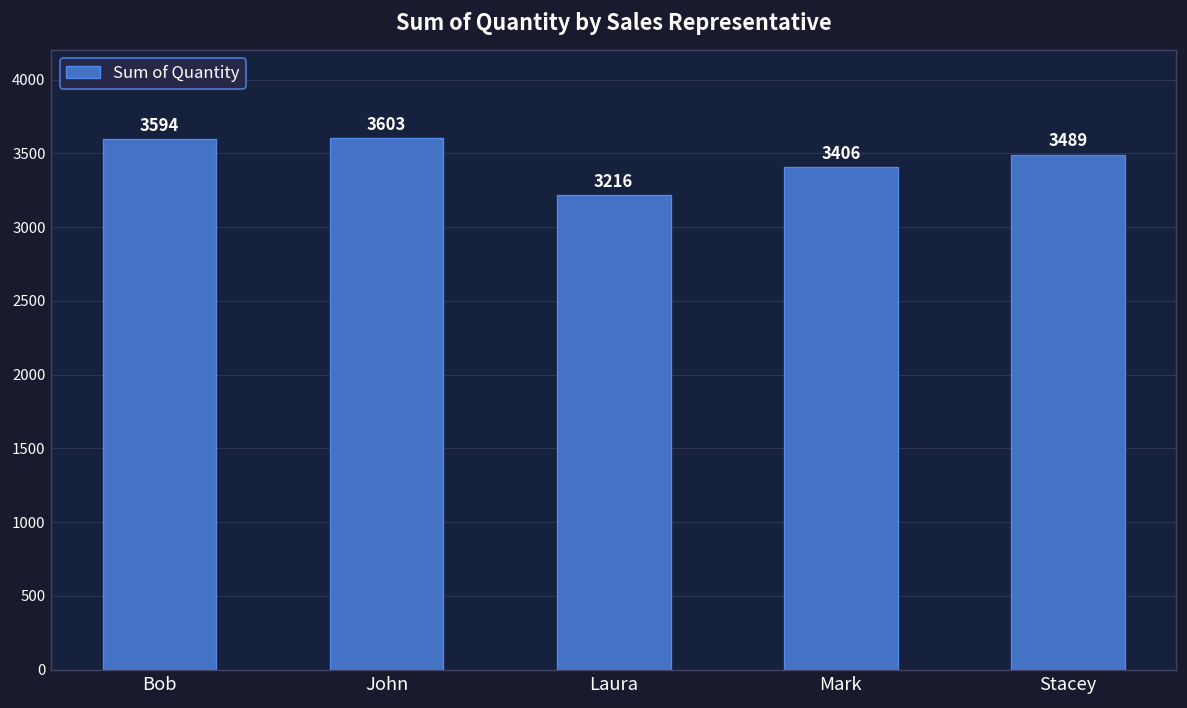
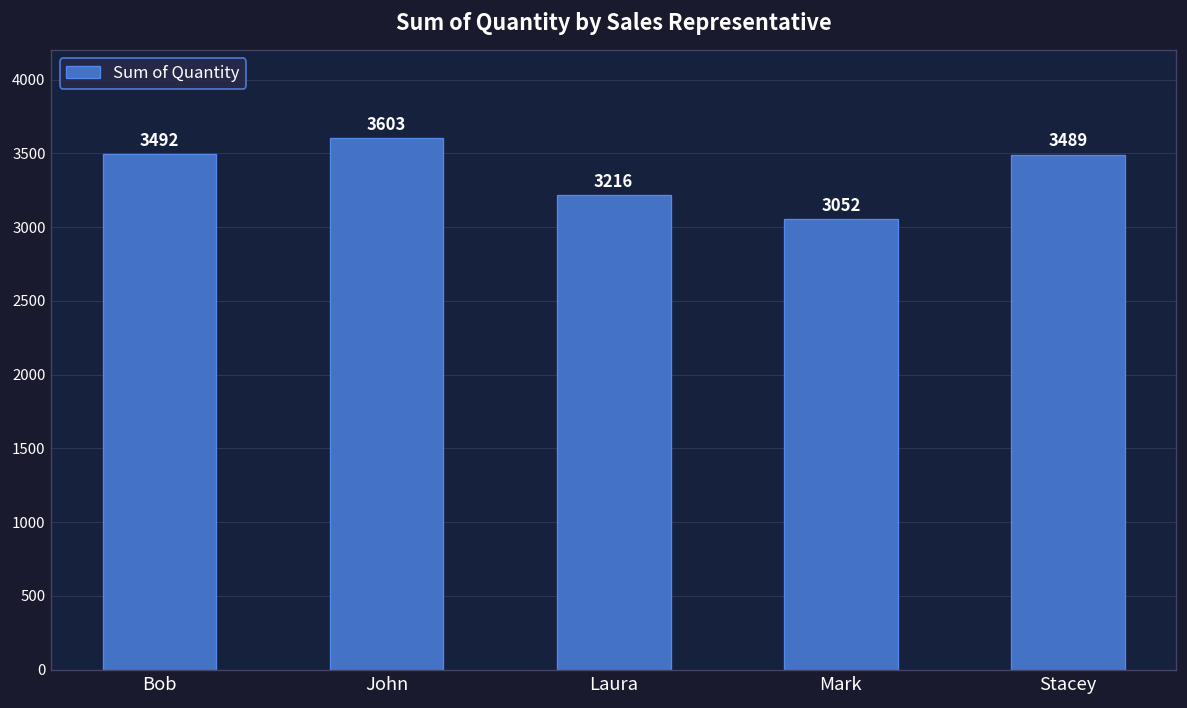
  {
-   "Bob": 3594,
+   "Bob": 3492,
    "John": 3603,
    "Laura": 3216,
-   "Mark": 3406,
+   "Mark": 3052,
    "Stacey": 3489
  }
